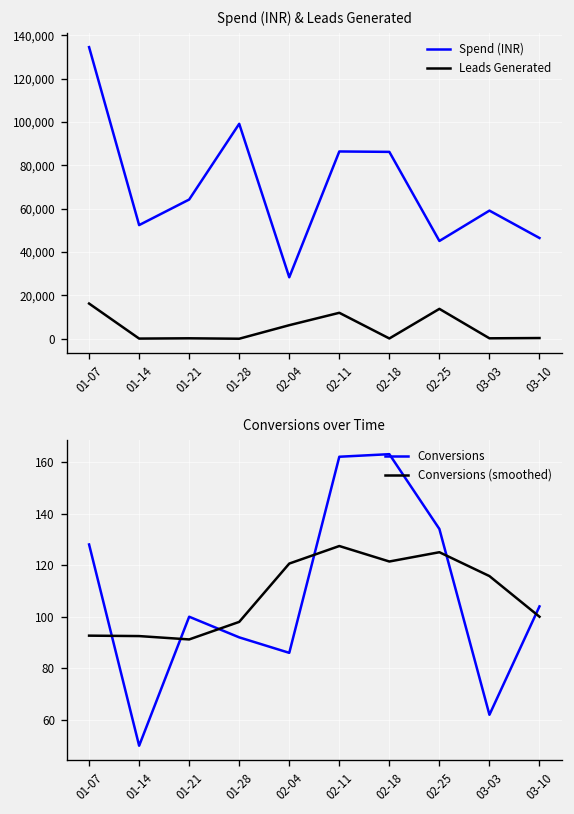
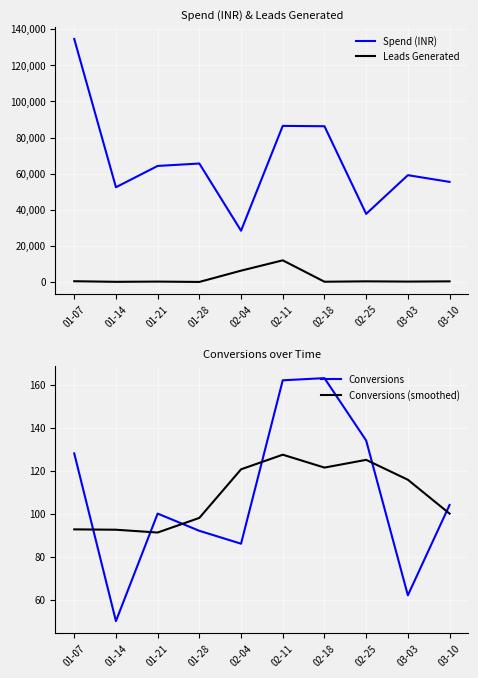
  {
    "Spend (INR) & Leads Generated": {
      "Spend (INR)": {
        "01-07": "135,000",
        "01-14": "52,000",
        "01-21": "64,000",
-       "01-28": "99,000",
+       "01-28": "66,000",
        "02-04": "28,000",
        "02-11": "86,000",
        "02-18": "86,000",
-       "02-25": "45,000",
+       "02-25": "38,000",
        "03-03": "59,000",
-       "03-10": "47,000"
+       "03-10": "55,000"
      },
      "Leads Generated": {
-       "01-07": "16,000",
+       "01-07": "0",
        "01-14": "0",
        "01-21": "0",
        "01-28": "0",
        "02-04": "6,000",
        "02-11": "12,000",
        "02-18": "0",
-       "02-25": "14,000",
+       "02-25": "0",
        "03-03": "0",
        "03-10": "0"
      }
    },
    "Conversions over Time": {
      "Conversions": {
        "01-07": "128",
        "01-14": "50",
        "01-21": "100",
        "01-28": "92",
        "02-04": "86",
        "02-11": "162",
        "02-18": "163",
        "02-25": "134",
        "03-03": "62",
        "03-10": "104"
      },
      "Conversions (smoothed)": {
        "01-07": "93",
        "01-14": "93",
        "01-21": "91",
        "01-28": "98",
        "02-04": "121",
        "02-11": "127",
        "02-18": "121",
        "02-25": "125",
        "03-03": "116",
        "03-10": "100"
      }
    }
  }
